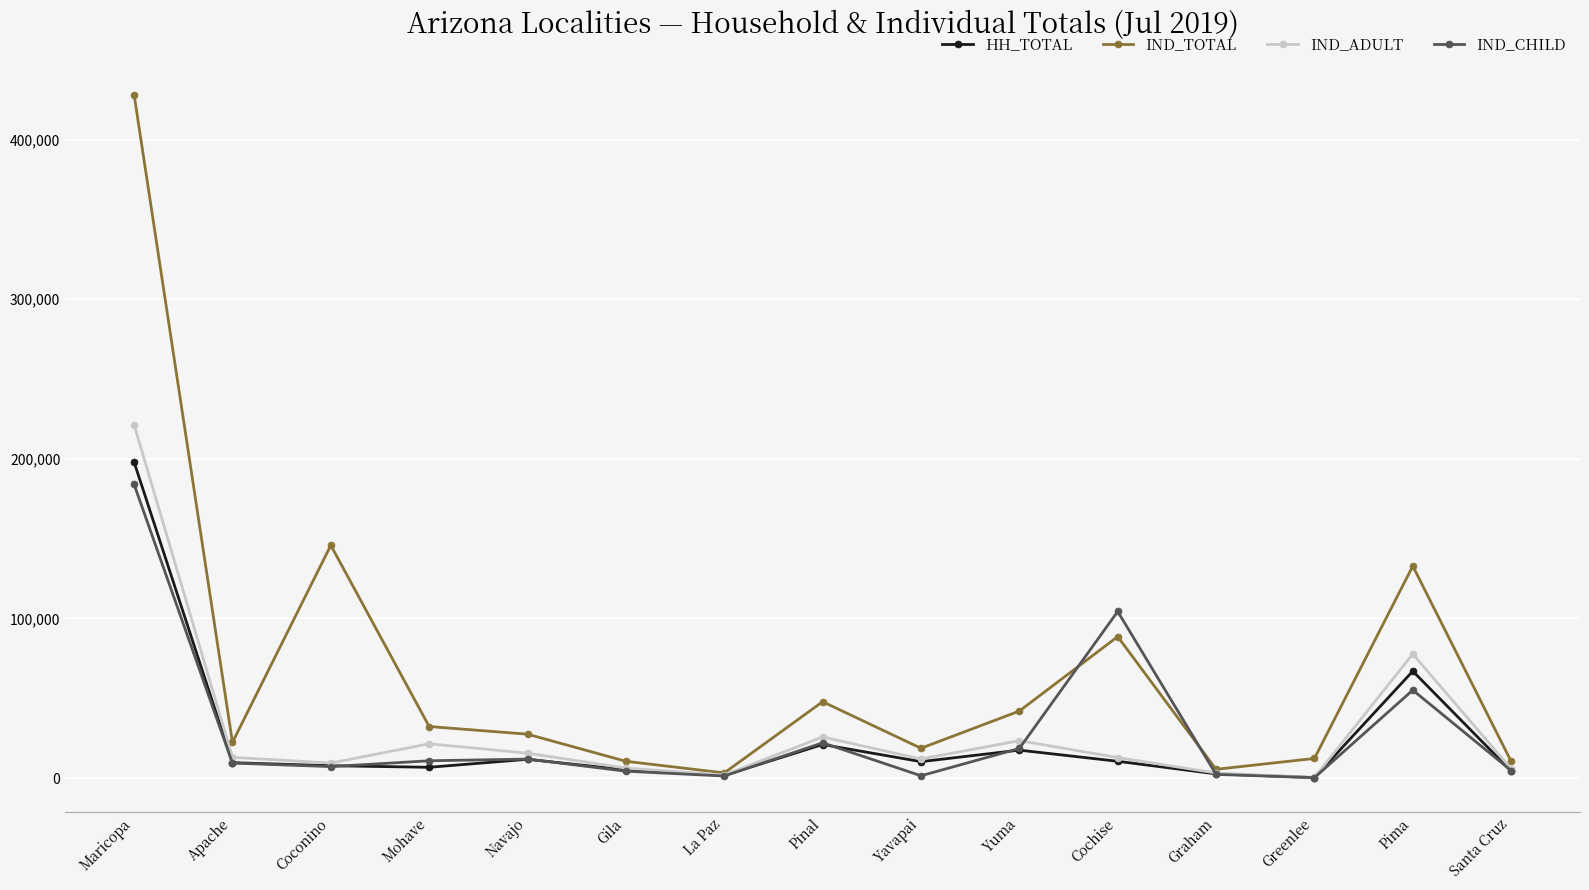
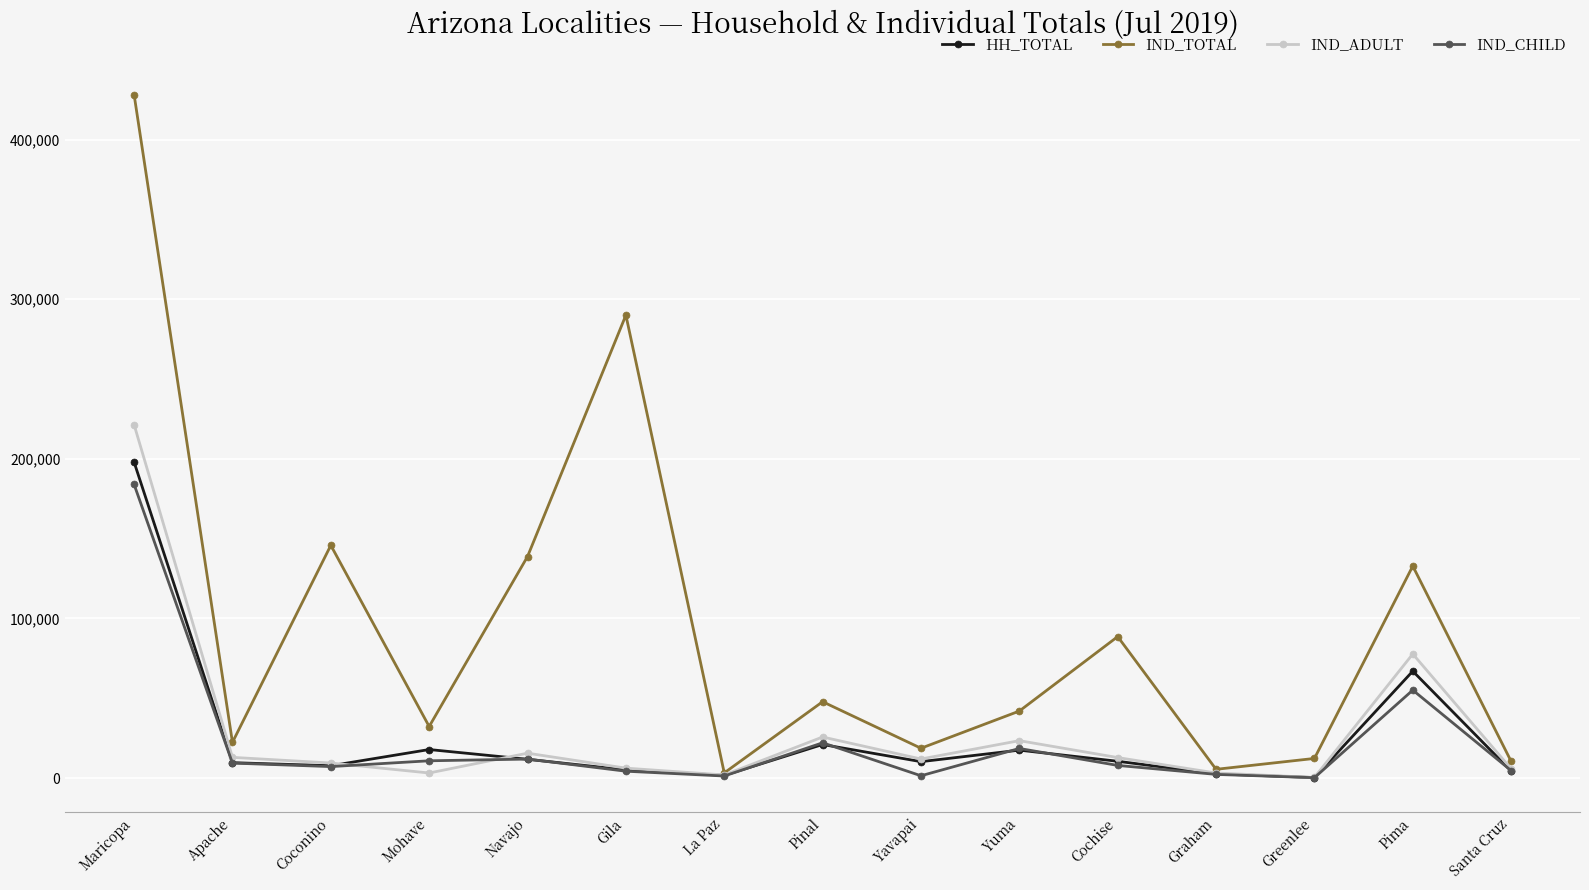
  {
    "HH_TOTAL": {
      "Maricopa": "198,000",
-     "Mohave": "7,000",
+     "Mohave": "18,000",
      "Yavapai": "10,000",
      "Cochise": "11,000",
      "Pima": "67,000"
    },
    "IND_TOTAL": {
      "Maricopa": "428,000",
      "Apache": "22,000",
      "Coconino": "146,000",
      "Mohave": "32,000",
-     "Navajo": "27,000",
-     "Gila": "11,000",
+     "Navajo": "139,000",
+     "Gila": "290,000",
      "Pinal": "48,000",
      "Yavapai": "19,000",
      "Yuma": "42,000",
      "Cochise": "89,000",
      "Graham": "5,000",
      "Greenlee": "12,000",
      "Pima": "133,000",
      "Santa Cruz": "10,000"
    },
    "IND_ADULT": {
      "Maricopa": "221,000",
      "Apache": "13,000",
      "Coconino": "9,000",
-     "Mohave": "21,000",
+     "Mohave": "3,000",
      "Navajo": "16,000",
      "Pinal": "26,000",
      "Yavapai": "12,000",
      "Yuma": "23,000",
      "Cochise": "13,000",
      "Pima": "78,000"
    },
    "IND_CHILD": {
      "Maricopa": "184,000",
      "Mohave": "11,000",
      "Yavapai": "1,000",
-     "Cochise": "104,000",
+     "Cochise": "8,000",
      "Pima": "55,000"
    }
  }
